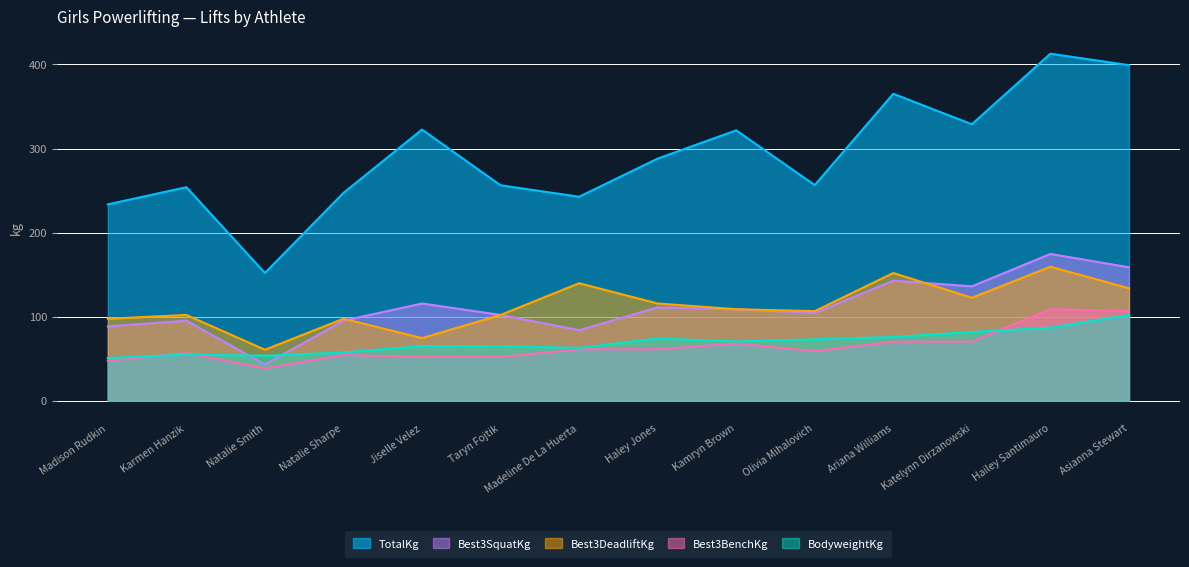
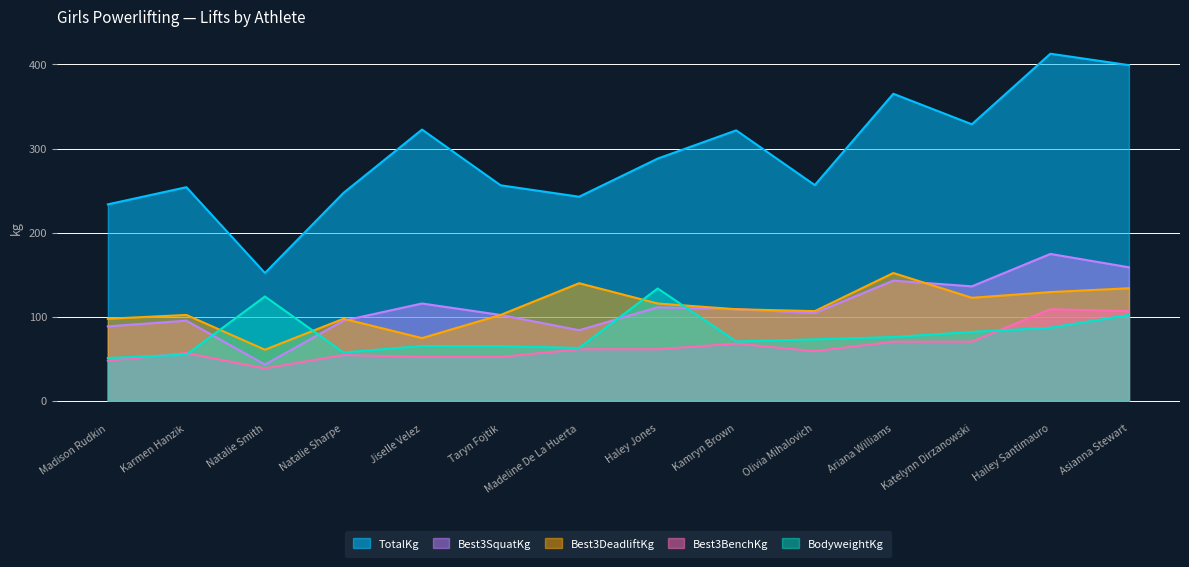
  {
    "TotalKg": {
      "Madison Rudkin": 230,
      "Karmen Hanzik": 250,
      "Natalie Smith": 150,
      "Natalie Sharpe": 250,
      "Jiselle Velez": 320,
      "Taryn Fojtik": 260,
      "Madeline De La Huerta": 240,
      "Haley Jones": 290,
      "Kamryn Brown": 320,
      "Olivia Mihalovich": 260,
      "Ariana Williams": 370,
      "Katelynn Dirzanowski": 330,
      "Hailey Santimauro": 410,
      "Asianna Stewart": 400
    },
    "Best3SquatKg": {
      "Madison Rudkin": 90,
      "Karmen Hanzik": 100,
      "Natalie Smith": 40,
      "Jiselle Velez": 120,
      "Madeline De La Huerta": 80,
      "Haley Jones": 110,
      "Ariana Williams": 140,
      "Katelynn Dirzanowski": 140,
      "Hailey Santimauro": 170,
      "Asianna Stewart": 160
    },
    "Best3DeadliftKg": {
      "Madison Rudkin": 100,
      "Karmen Hanzik": 100,
      "Natalie Smith": 60,
      "Jiselle Velez": 70,
      "Madeline De La Huerta": 140,
      "Haley Jones": 120,
      "Ariana Williams": 150,
      "Katelynn Dirzanowski": 120,
-     "Hailey Santimauro": 160,
+     "Hailey Santimauro": 130,
      "Asianna Stewart": 130
    },
    "Best3BenchKg": {
      "Madison Rudkin": 50,
      "Natalie Smith": 40,
      "Jiselle Velez": 50,
      "Taryn Fojtik": 50,
      "Haley Jones": 60,
      "Olivia Mihalovich": 60,
      "Ariana Williams": 70,
      "Katelynn Dirzanowski": 70,
      "Hailey Santimauro": 110,
      "Asianna Stewart": 110
    },
    "BodyweightKg": {
      "Madison Rudkin": 50,
-     "Natalie Smith": 50,
+     "Natalie Smith": 120,
      "Jiselle Velez": 70,
      "Taryn Fojtik": 60,
-     "Haley Jones": 70,
+     "Haley Jones": 130,
      "Olivia Mihalovich": 70,
      "Ariana Williams": 80,
      "Katelynn Dirzanowski": 80,
      "Hailey Santimauro": 90,
      "Asianna Stewart": 100
    }
  }
